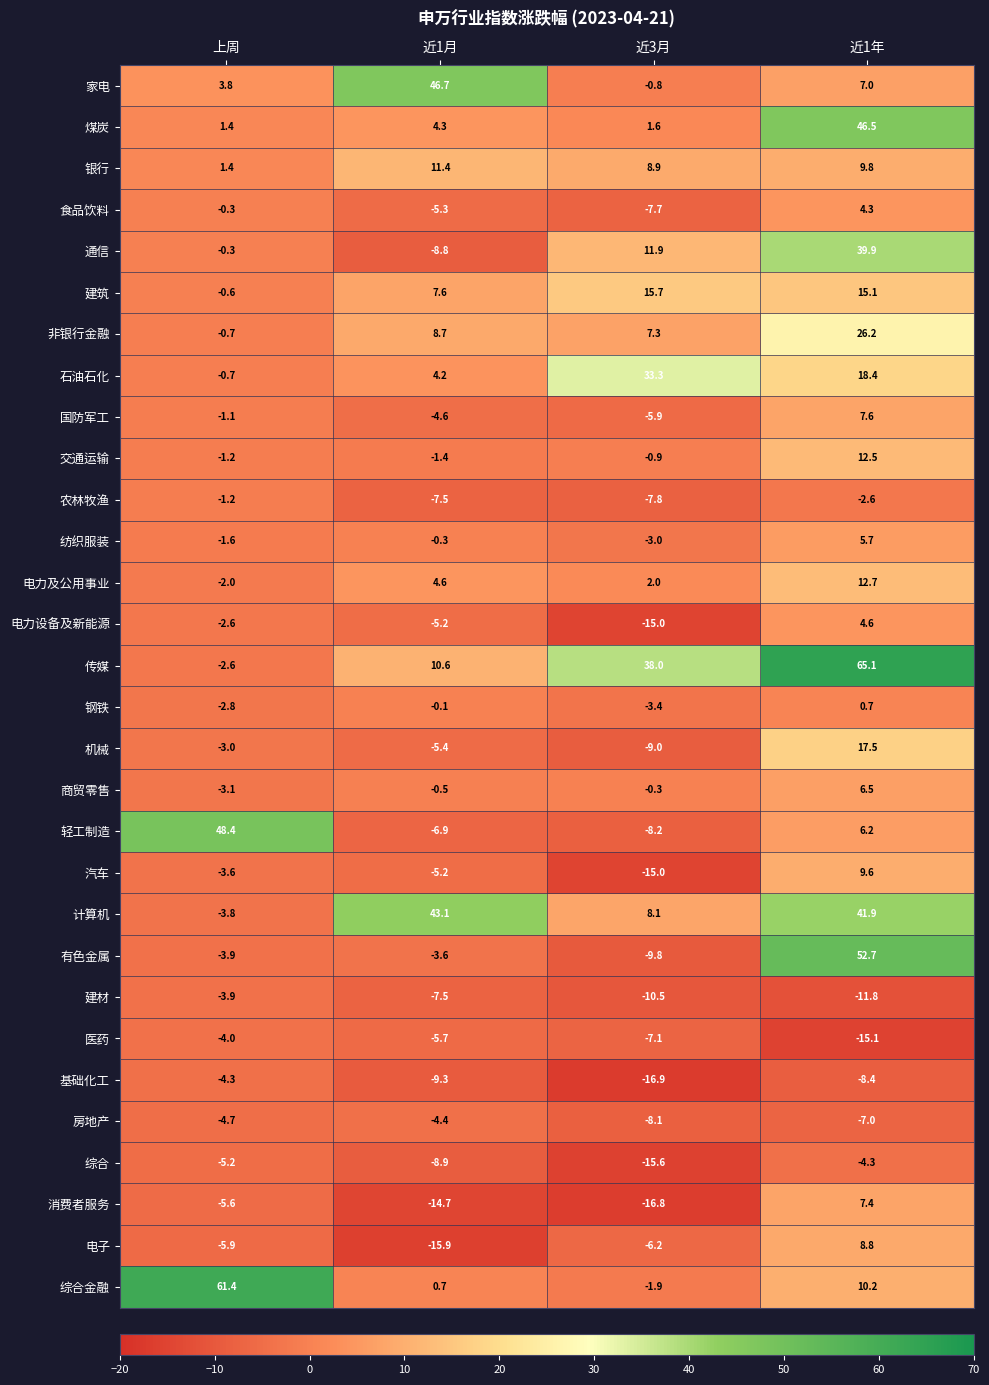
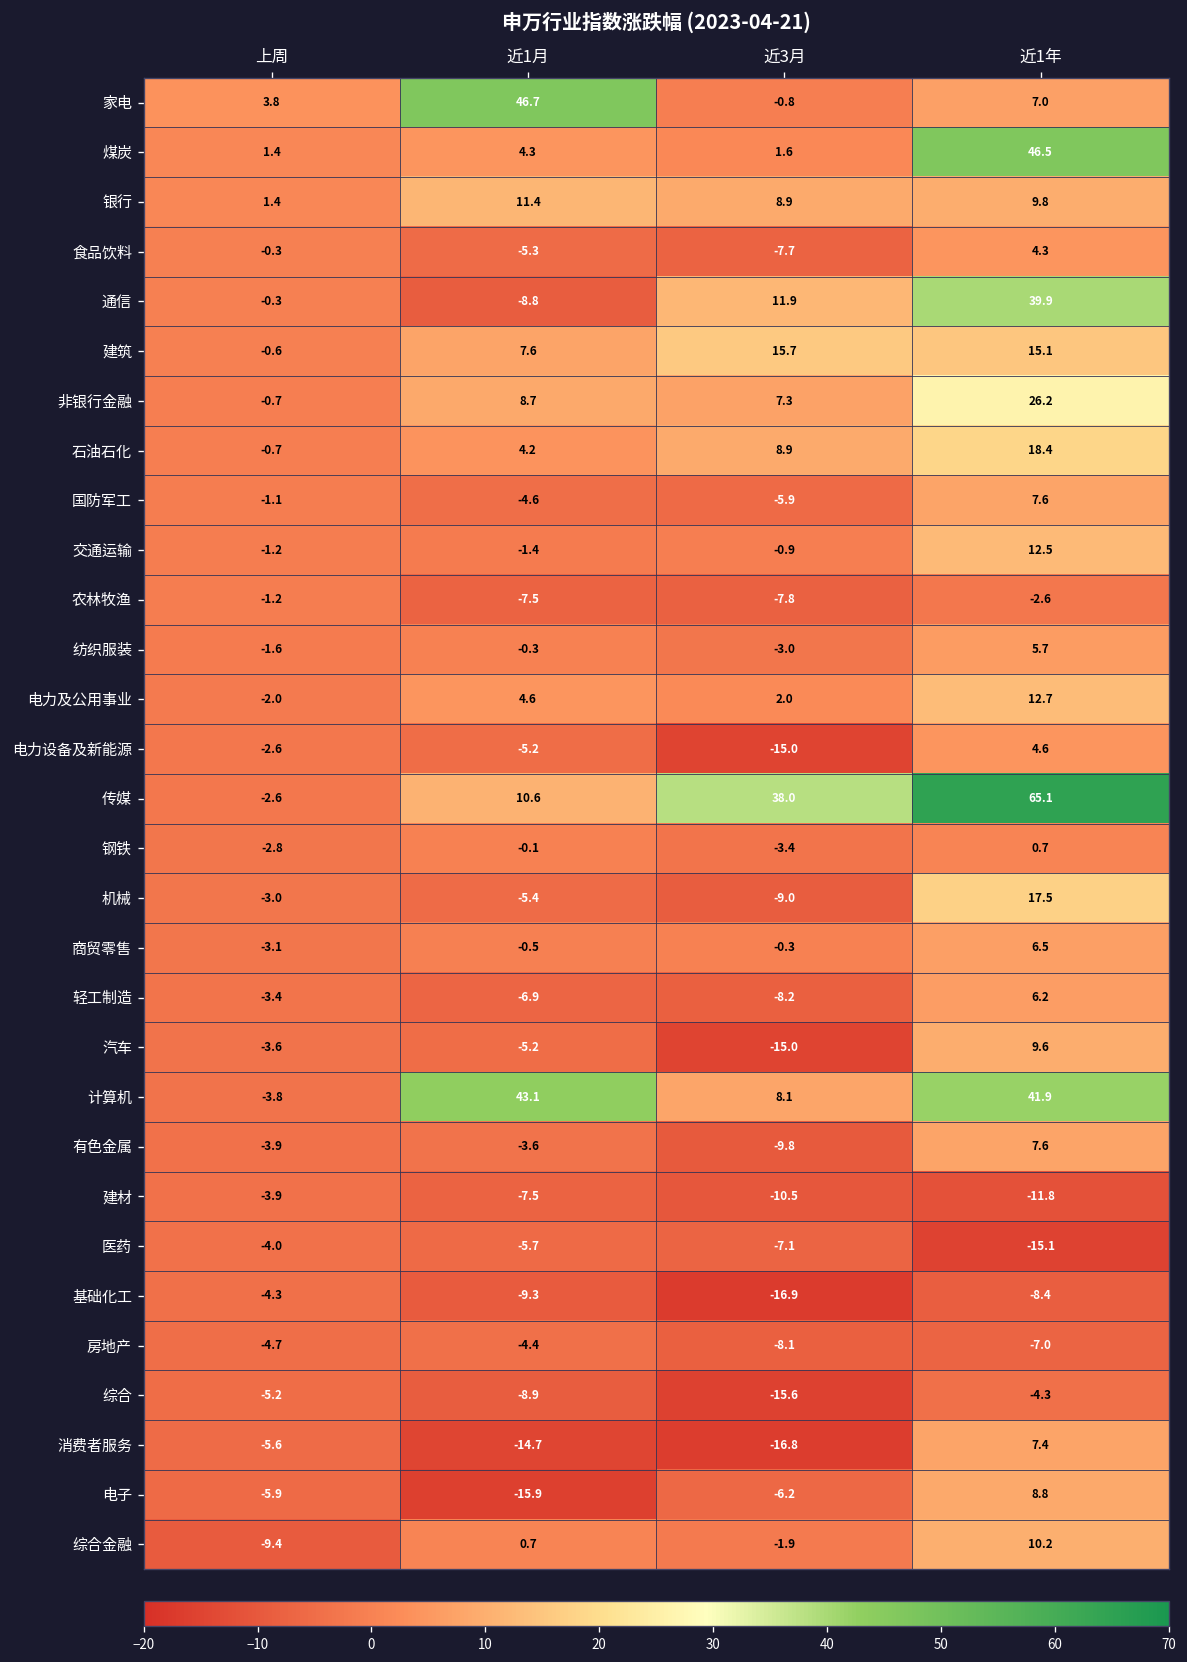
  {
    "家电": {
      "上周": 3.8,
      "近1月": 46.7,
      "近3月": -0.8,
      "近1年": 7.0
    },
    "煤炭": {
      "上周": 1.4,
      "近1月": 4.3,
      "近3月": 1.6,
      "近1年": 46.5
    },
    "银行": {
      "上周": 1.4,
      "近1月": 11.4,
      "近3月": 8.9,
      "近1年": 9.8
    },
    "食品饮料": {
      "上周": -0.3,
      "近1月": -5.3,
      "近3月": -7.7,
      "近1年": 4.3
    },
    "通信": {
      "上周": -0.3,
      "近1月": -8.8,
      "近3月": 11.9,
      "近1年": 39.9
    },
    "建筑": {
      "上周": -0.6,
      "近1月": 7.6,
      "近3月": 15.7,
      "近1年": 15.1
    },
    "非银行金融": {
      "上周": -0.7,
      "近1月": 8.7,
      "近3月": 7.3,
      "近1年": 26.2
    },
    "石油石化": {
      "上周": -0.7,
      "近1月": 4.2,
-     "近3月": 33.3,
+     "近3月": 8.9,
      "近1年": 18.4
    },
    "国防军工": {
      "上周": -1.1,
      "近1月": -4.6,
      "近3月": -5.9,
      "近1年": 7.6
    },
    "交通运输": {
      "上周": -1.2,
      "近1月": -1.4,
      "近3月": -0.9,
      "近1年": 12.5
    },
    "农林牧渔": {
      "上周": -1.2,
      "近1月": -7.5,
      "近3月": -7.8,
      "近1年": -2.6
    },
    "纺织服装": {
      "上周": -1.6,
      "近1月": -0.3,
      "近3月": -3.0,
      "近1年": 5.7
    },
    "电力及公用事业": {
      "上周": -2.0,
      "近1月": 4.6,
      "近3月": 2.0,
      "近1年": 12.7
    },
    "电力设备及新能源": {
      "上周": -2.6,
      "近1月": -5.2,
      "近3月": -15.0,
      "近1年": 4.6
    },
    "传媒": {
      "上周": -2.6,
      "近1月": 10.6,
      "近3月": 38.0,
      "近1年": 65.1
    },
    "钢铁": {
      "上周": -2.8,
      "近1月": -0.1,
      "近3月": -3.4,
      "近1年": 0.7
    },
    "机械": {
      "上周": -3.0,
      "近1月": -5.4,
      "近3月": -9.0,
      "近1年": 17.5
    },
    "商贸零售": {
      "上周": -3.1,
      "近1月": -0.5,
      "近3月": -0.3,
      "近1年": 6.5
    },
    "轻工制造": {
-     "上周": 48.4,
+     "上周": -3.4,
      "近1月": -6.9,
      "近3月": -8.2,
      "近1年": 6.2
    },
    "汽车": {
      "上周": -3.6,
      "近1月": -5.2,
      "近3月": -15.0,
      "近1年": 9.6
    },
    "计算机": {
      "上周": -3.8,
      "近1月": 43.1,
      "近3月": 8.1,
      "近1年": 41.9
    },
    "有色金属": {
      "上周": -3.9,
      "近1月": -3.6,
      "近3月": -9.8,
-     "近1年": 52.7
+     "近1年": 7.6
    },
    "建材": {
      "上周": -3.9,
      "近1月": -7.5,
      "近3月": -10.5,
      "近1年": -11.8
    },
    "医药": {
      "上周": -4.0,
      "近1月": -5.7,
      "近3月": -7.1,
      "近1年": -15.1
    },
    "基础化工": {
      "上周": -4.3,
      "近1月": -9.3,
      "近3月": -16.9,
      "近1年": -8.4
    },
    "房地产": {
      "上周": -4.7,
      "近1月": -4.4,
      "近3月": -8.1,
      "近1年": -7.0
    },
    "综合": {
      "上周": -5.2,
      "近1月": -8.9,
      "近3月": -15.6,
      "近1年": -4.3
    },
    "消费者服务": {
      "上周": -5.6,
      "近1月": -14.7,
      "近3月": -16.8,
      "近1年": 7.4
    },
    "电子": {
      "上周": -5.9,
      "近1月": -15.9,
      "近3月": -6.2,
      "近1年": 8.8
    },
    "综合金融": {
-     "上周": 61.4,
+     "上周": -9.4,
      "近1月": 0.7,
      "近3月": -1.9,
      "近1年": 10.2
    }
  }
